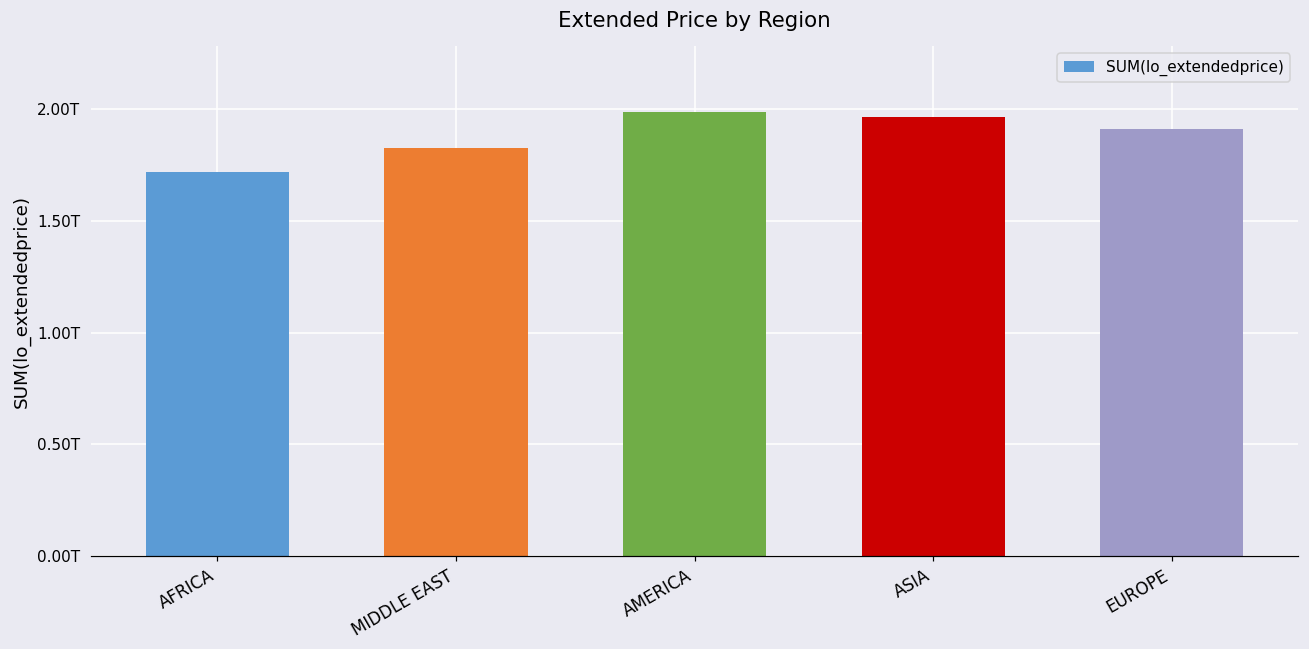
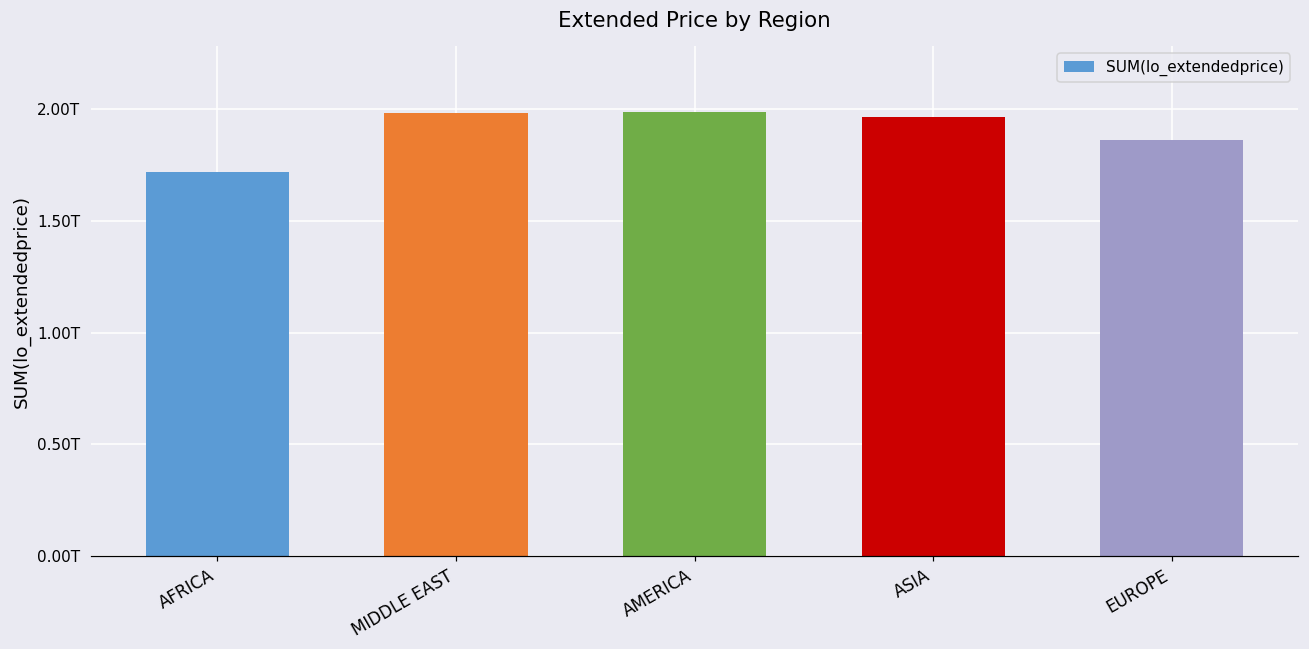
  {
    "AFRICA": "1.72T",
-   "MIDDLE EAST": "1.82T",
+   "MIDDLE EAST": "1.98T",
    "AMERICA": "1.99T",
    "ASIA": "1.96T",
-   "EUROPE": "1.91T"
+   "EUROPE": "1.86T"
  }
